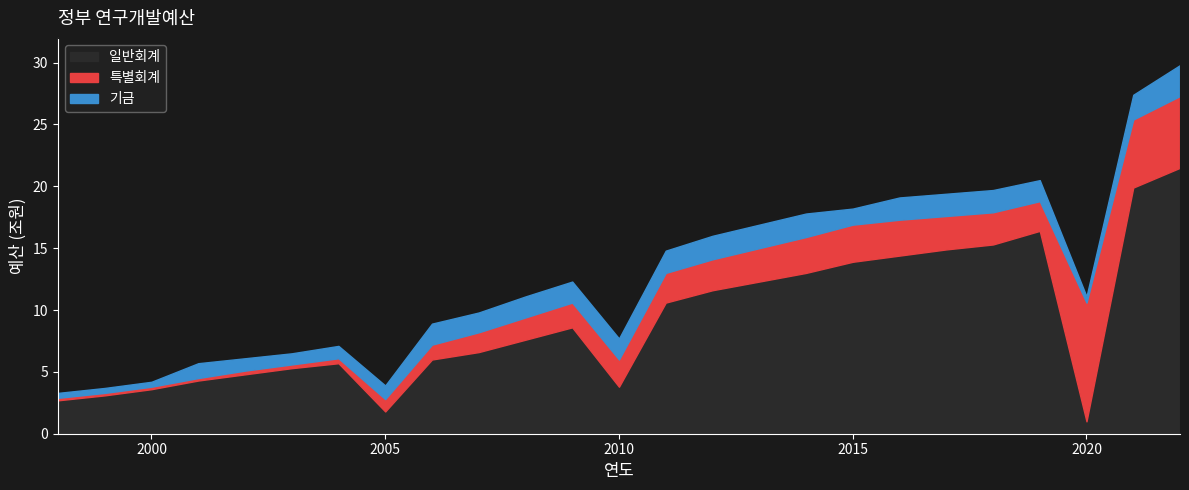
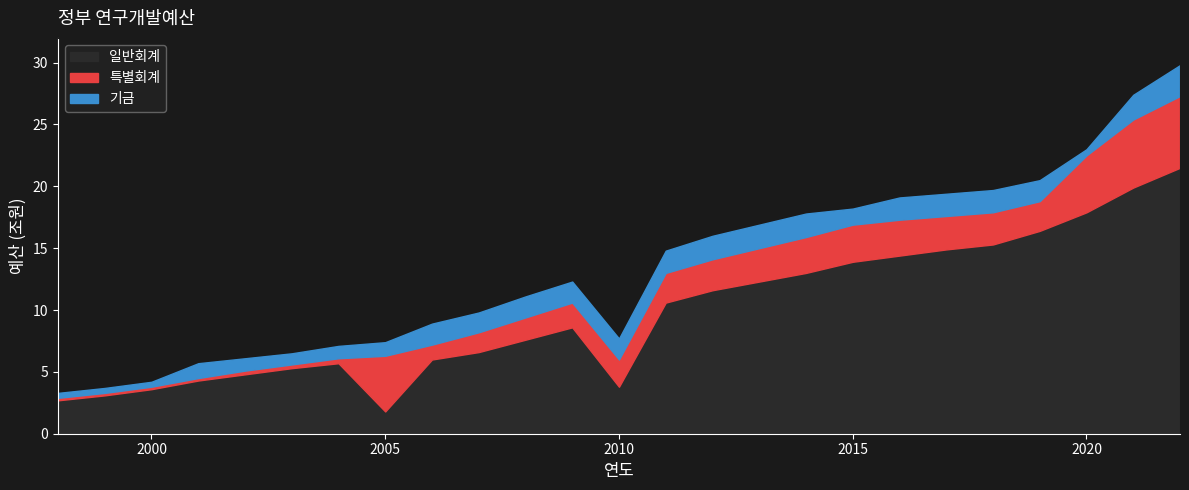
  {
    "일반회계": {
-     "2020": 1.0
+     "2020": 17.9
    },
    "특별회계": {
-     "2005": 1.0,
-     "2020": 9.6
+     "2005": 4.5,
+     "2020": 4.6
    },
    "기금": {
      "2000": 0.4,
      "2005": 1.1,
      "2010": 1.7,
      "2015": 1.3,
      "2020": 0.5
    }
  }
